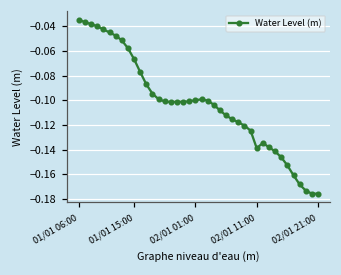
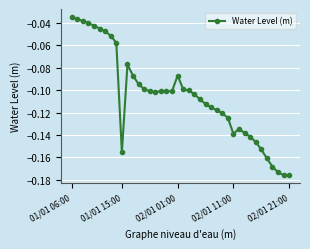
  {
    "01/01 06:00": -0.035,
-   "01/01 15:00": -0.067,
-   "02/01 01:00": -0.100,
+   "01/01 15:00": -0.155,
+   "02/01 01:00": -0.087,
    "02/01 11:00": -0.139,
    "02/01 21:00": -0.176
  }
